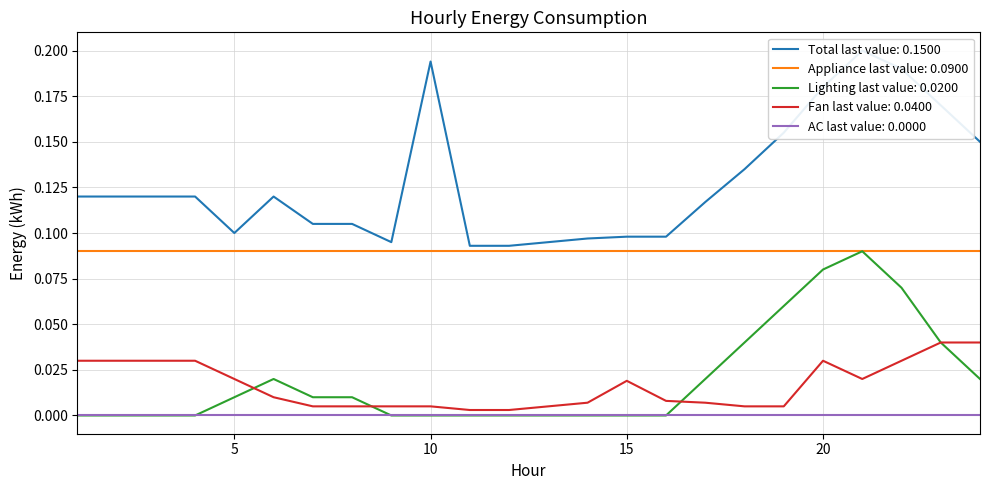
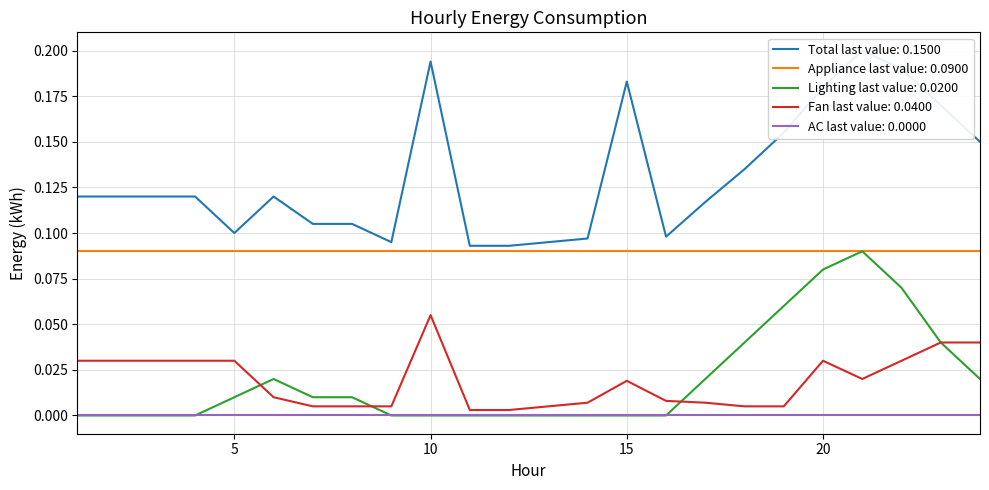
  {
    "Total last value: 0.1500": {
      "5": 0.100,
      "10": 0.194,
-     "15": 0.098
+     "15": 0.183
    },
    "Appliance last value: 0.0900": {
      "5": 0.090,
      "10": 0.090,
      "15": 0.090,
      "20": 0.090
    },
    "Lighting last value: 0.0200": {
      "5": 0.010,
      "20": 0.080
    },
    "Fan last value: 0.0400": {
-     "5": 0.02,
-     "10": 0.005,
+     "5": 0.03,
+     "10": 0.055,
      "15": 0.019,
      "20": 0.030
    },
    "AC last value: 0.0000": {
      "5": 0.000,
      "20": 0.000
    }
  }
